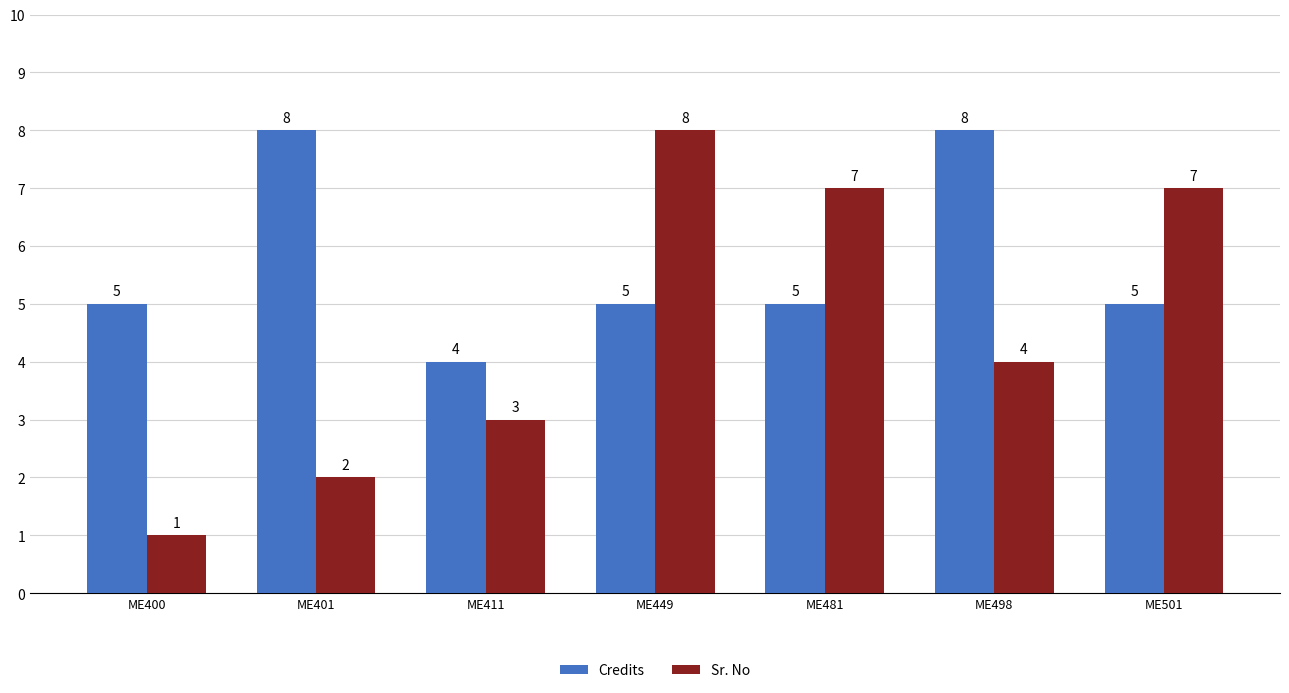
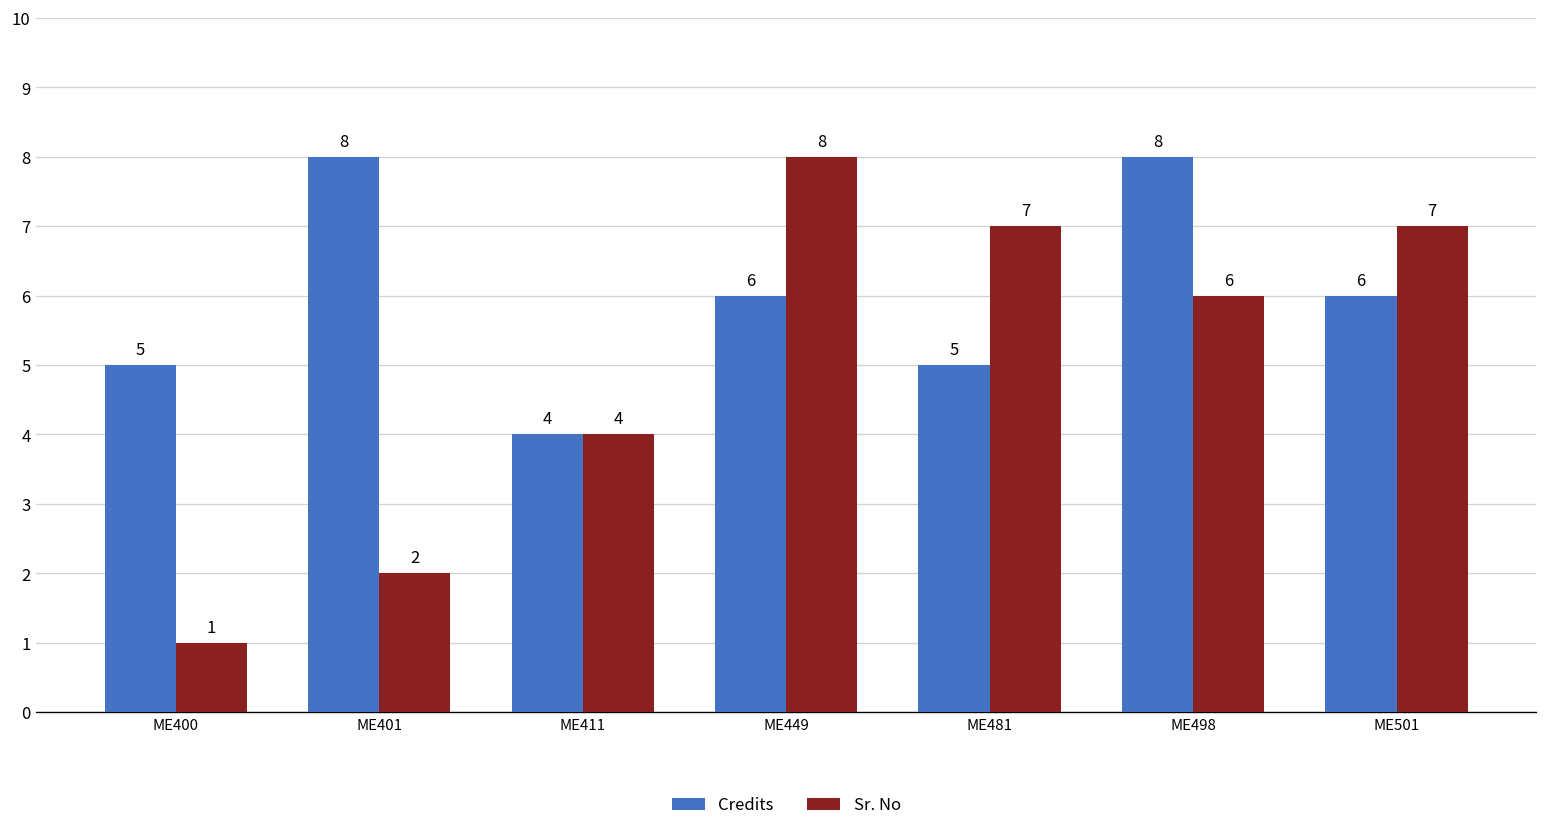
  {
    "Credits": {
      "ME400": 5,
      "ME401": 8,
      "ME411": 4,
-     "ME449": 5,
+     "ME449": 6,
      "ME481": 5,
      "ME498": 8,
-     "ME501": 5
+     "ME501": 6
    },
    "Sr. No": {
      "ME400": 1,
      "ME401": 2,
-     "ME411": 3,
+     "ME411": 4,
      "ME449": 8,
      "ME481": 7,
-     "ME498": 4,
+     "ME498": 6,
      "ME501": 7
    }
  }
